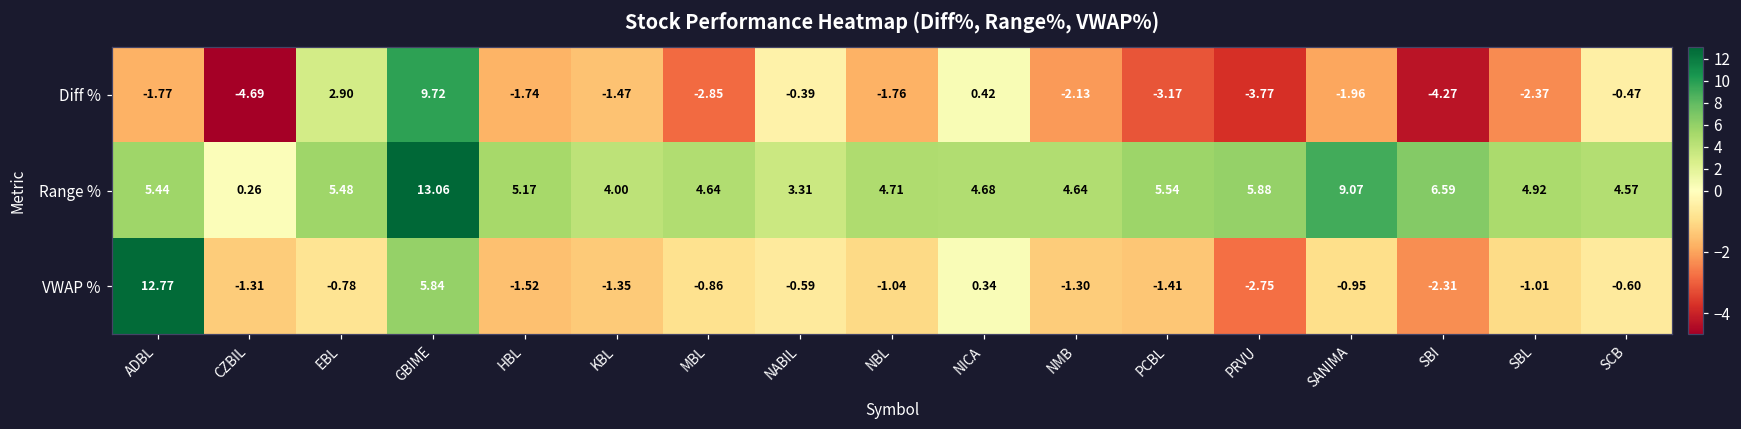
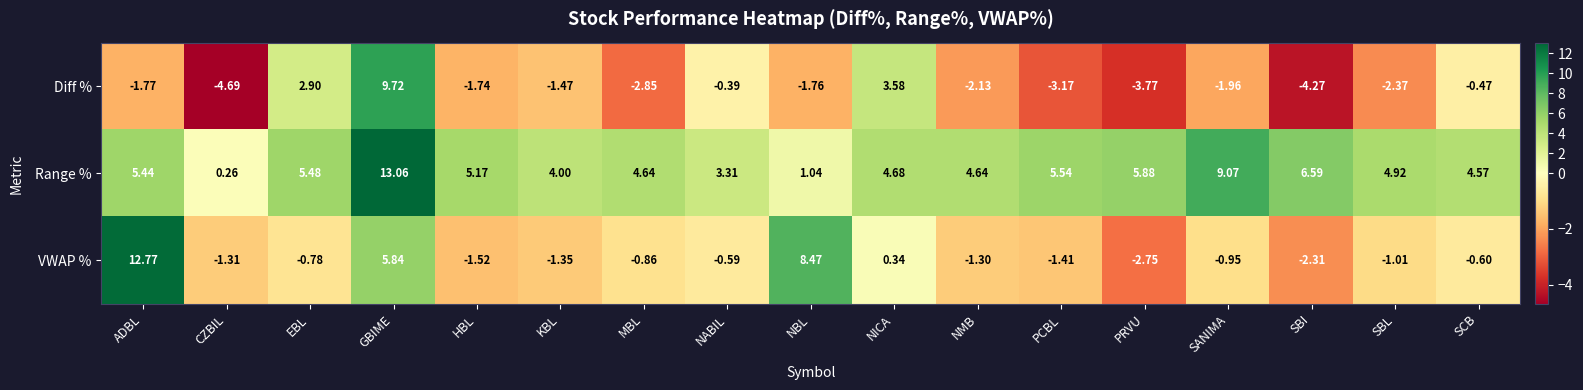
  {
    "Diff %": {
      "ADBL": -1.77,
      "CZBIL": -4.69,
      "EBL": 2.90,
      "GBIME": 9.72,
      "HBL": -1.74,
      "KBL": -1.47,
      "MBL": -2.85,
      "NABIL": -0.39,
      "NBL": -1.76,
-     "NICA": 0.42,
+     "NICA": 3.58,
      "NMB": -2.13,
      "PCBL": -3.17,
      "PRVU": -3.77,
      "SANIMA": -1.96,
      "SBI": -4.27,
      "SBL": -2.37,
      "SCB": -0.47
    },
    "Range %": {
      "ADBL": 5.44,
      "CZBIL": 0.26,
      "EBL": 5.48,
      "GBIME": 13.06,
      "HBL": 5.17,
      "KBL": 4.00,
      "MBL": 4.64,
      "NABIL": 3.31,
-     "NBL": 4.71,
+     "NBL": 1.04,
      "NICA": 4.68,
      "NMB": 4.64,
      "PCBL": 5.54,
      "PRVU": 5.88,
      "SANIMA": 9.07,
      "SBI": 6.59,
      "SBL": 4.92,
      "SCB": 4.57
    },
    "VWAP %": {
      "ADBL": 12.77,
      "CZBIL": -1.31,
      "EBL": -0.78,
      "GBIME": 5.84,
      "HBL": -1.52,
      "KBL": -1.35,
      "MBL": -0.86,
      "NABIL": -0.59,
-     "NBL": -1.04,
+     "NBL": 8.47,
      "NICA": 0.34,
      "NMB": -1.30,
      "PCBL": -1.41,
      "PRVU": -2.75,
      "SANIMA": -0.95,
      "SBI": -2.31,
      "SBL": -1.01,
      "SCB": -0.60
    }
  }
